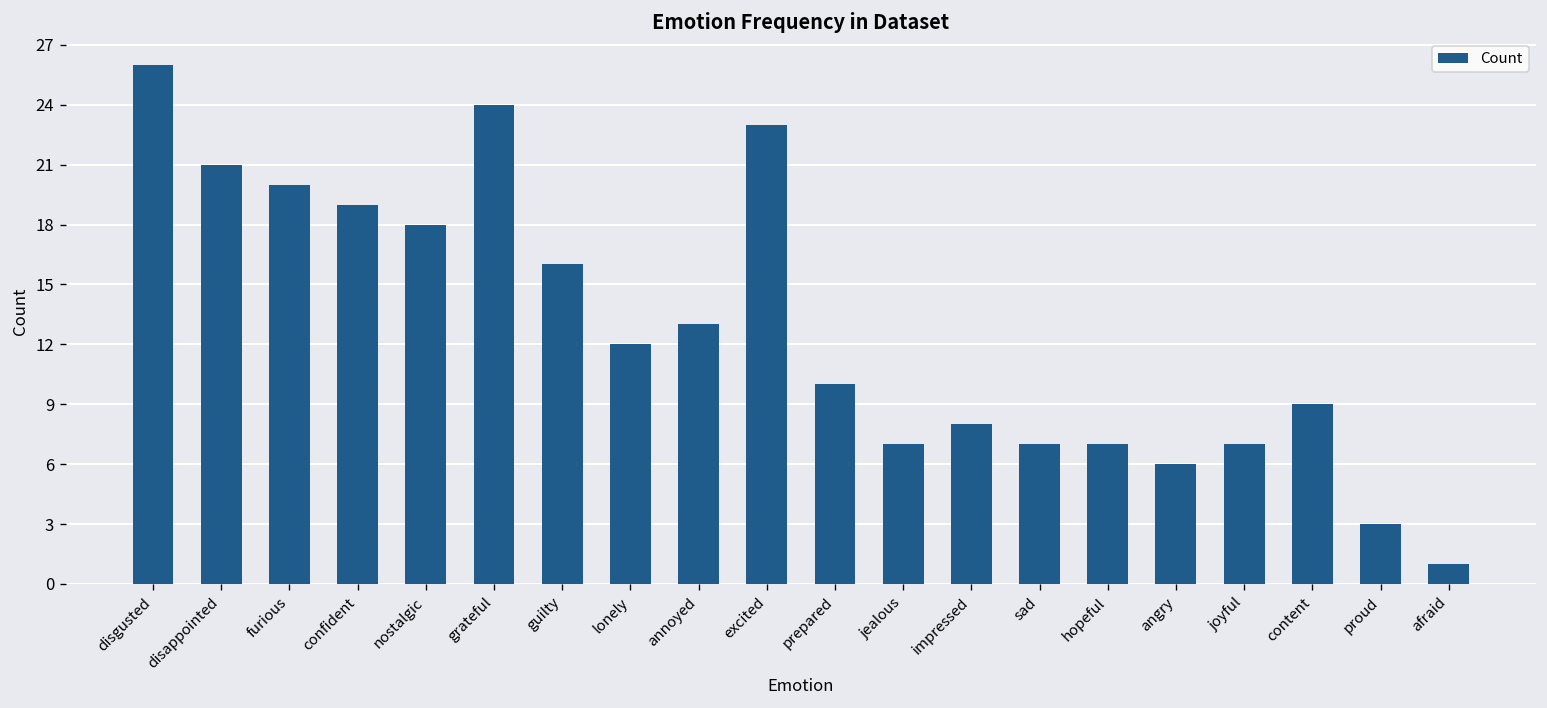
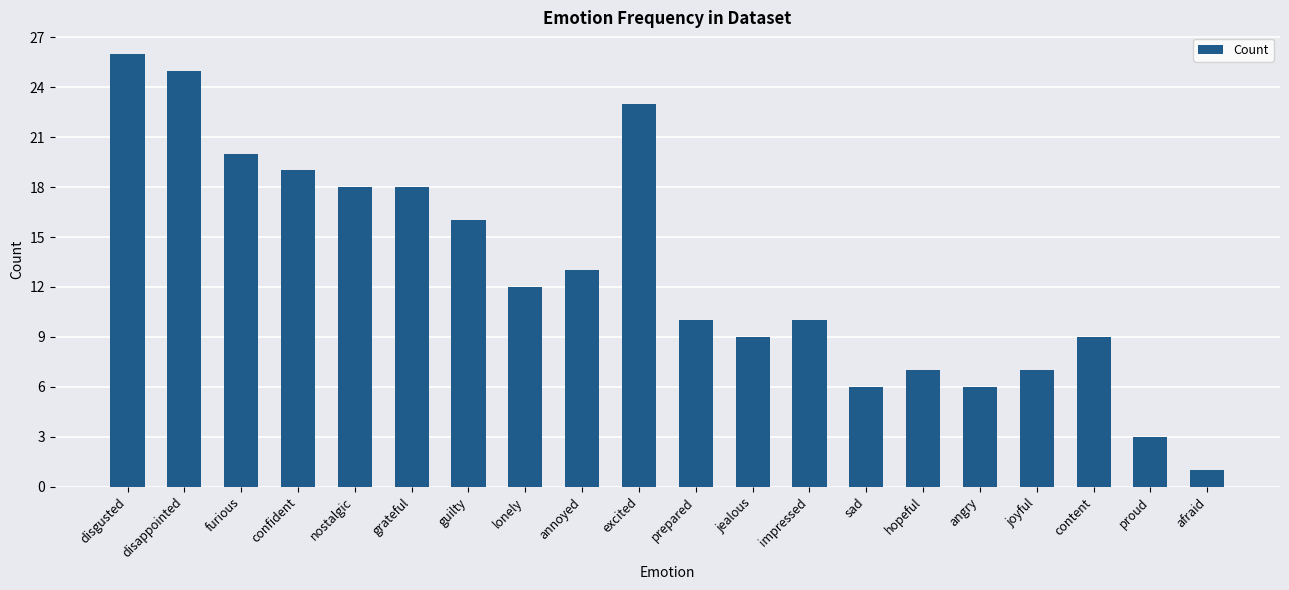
  {
    "disgusted": 26,
-   "disappointed": 21,
+   "disappointed": 25,
    "furious": 20,
    "confident": 19,
    "nostalgic": 18,
-   "grateful": 24,
+   "grateful": 18,
    "guilty": 16,
    "lonely": 12,
    "annoyed": 13,
    "excited": 23,
    "prepared": 10,
-   "jealous": 7,
-   "impressed": 8,
-   "sad": 7,
+   "jealous": 9,
+   "impressed": 10,
+   "sad": 6,
    "hopeful": 7,
    "angry": 6,
    "joyful": 7,
    "content": 9,
    "proud": 3,
    "afraid": 1
  }
